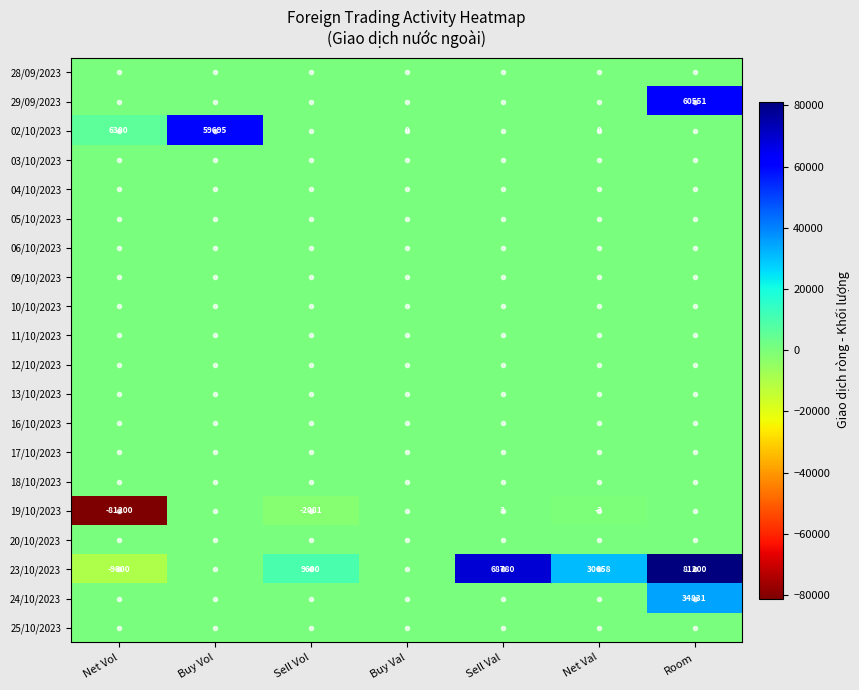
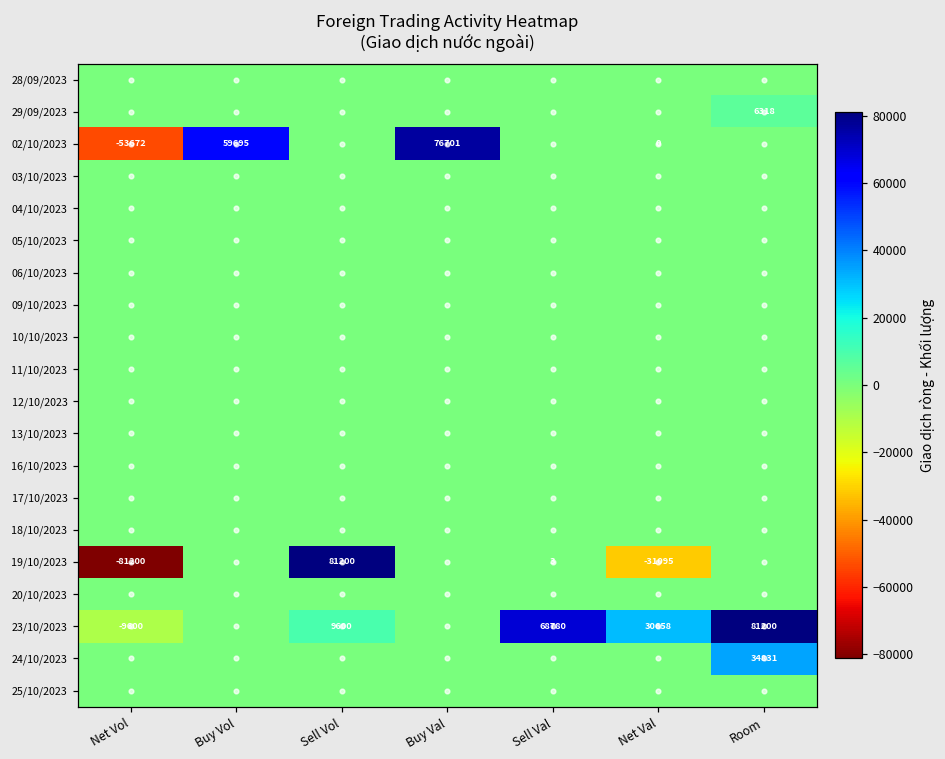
  {
    "29/09/2023": {
-     "Room": 60551
+     "Room": 6318
    },
    "02/10/2023": {
-     "Net Vol": 6300,
-     "Buy Val": 0
+     "Net Vol": -53672,
+     "Buy Val": 76701
    },
    "19/10/2023": {
-     "Sell Vol": -2081,
-     "Net Val": -3
+     "Sell Vol": 81200,
+     "Net Val": -31095
    }
  }
